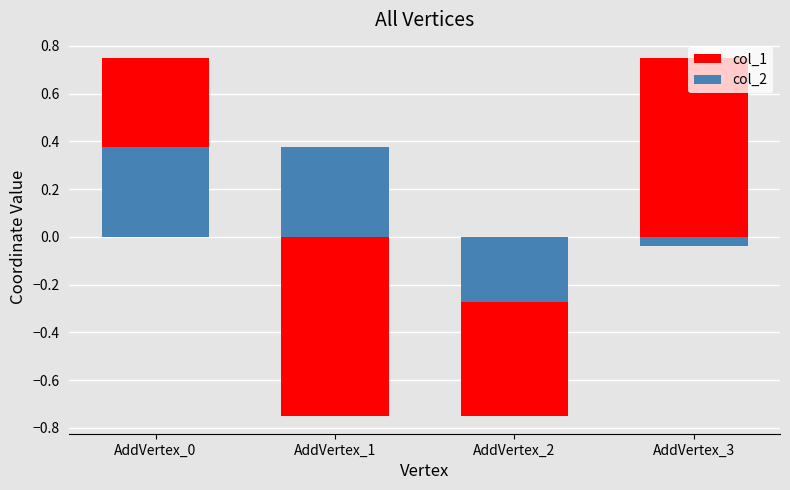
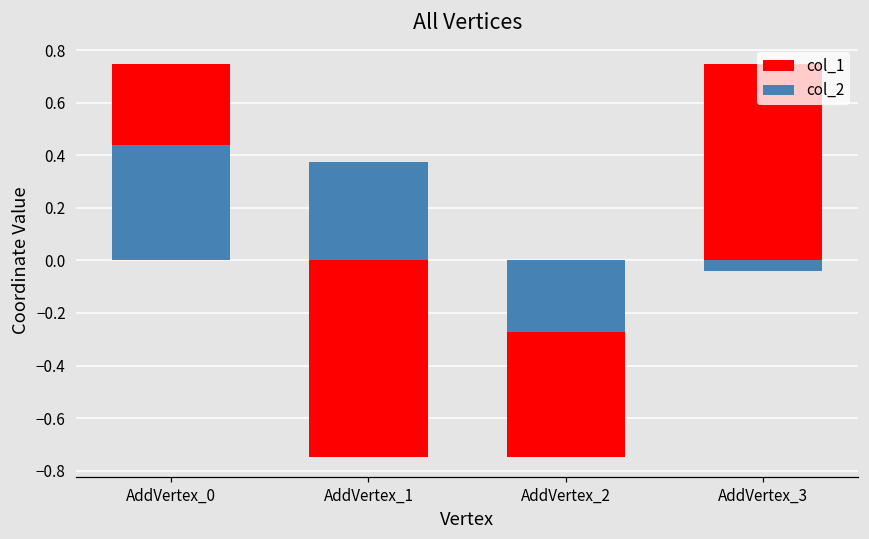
  {
    "col_1": {
      "AddVertex_0": 0.75,
      "AddVertex_1": -0.75,
      "AddVertex_2": -0.75
    },
    "col_2": {
-     "AddVertex_0": 0.38,
+     "AddVertex_0": 0.44,
      "AddVertex_1": 0.38,
      "AddVertex_3": -0.04
    }
  }
